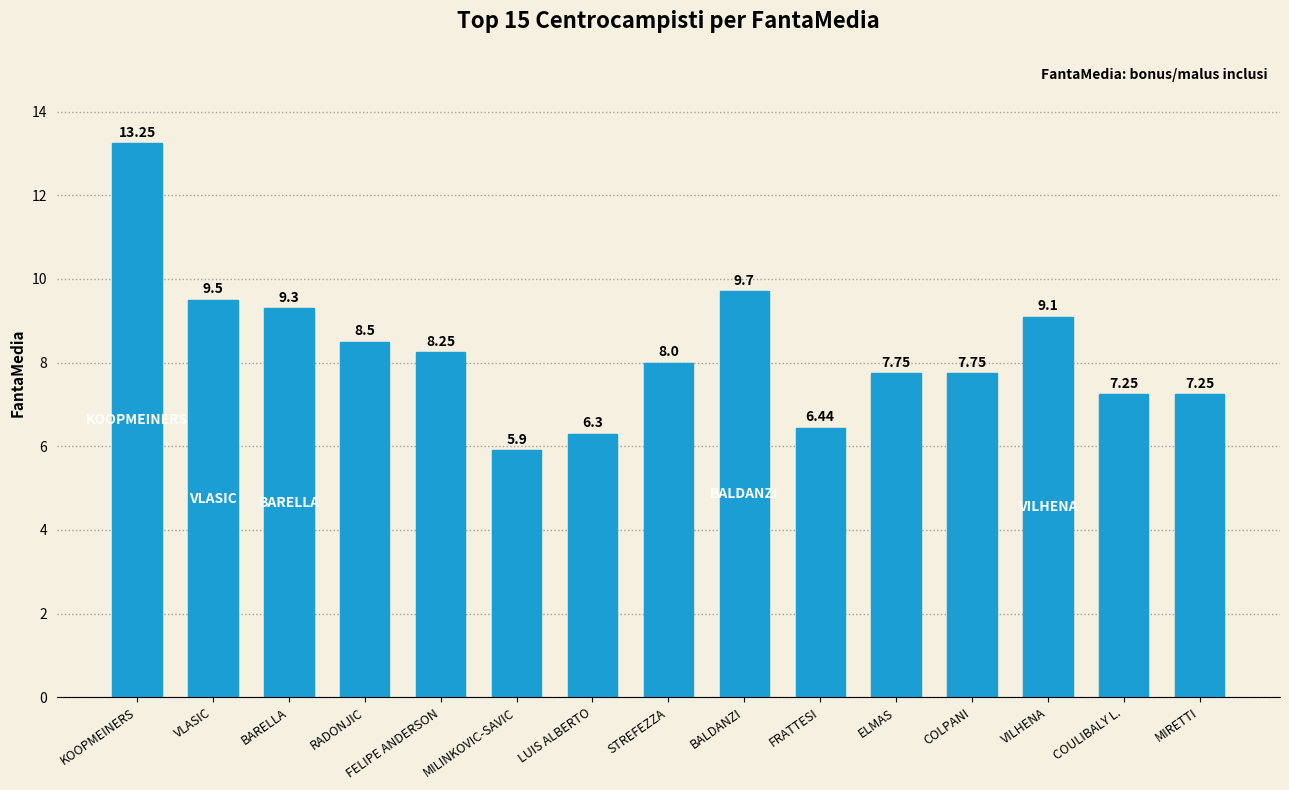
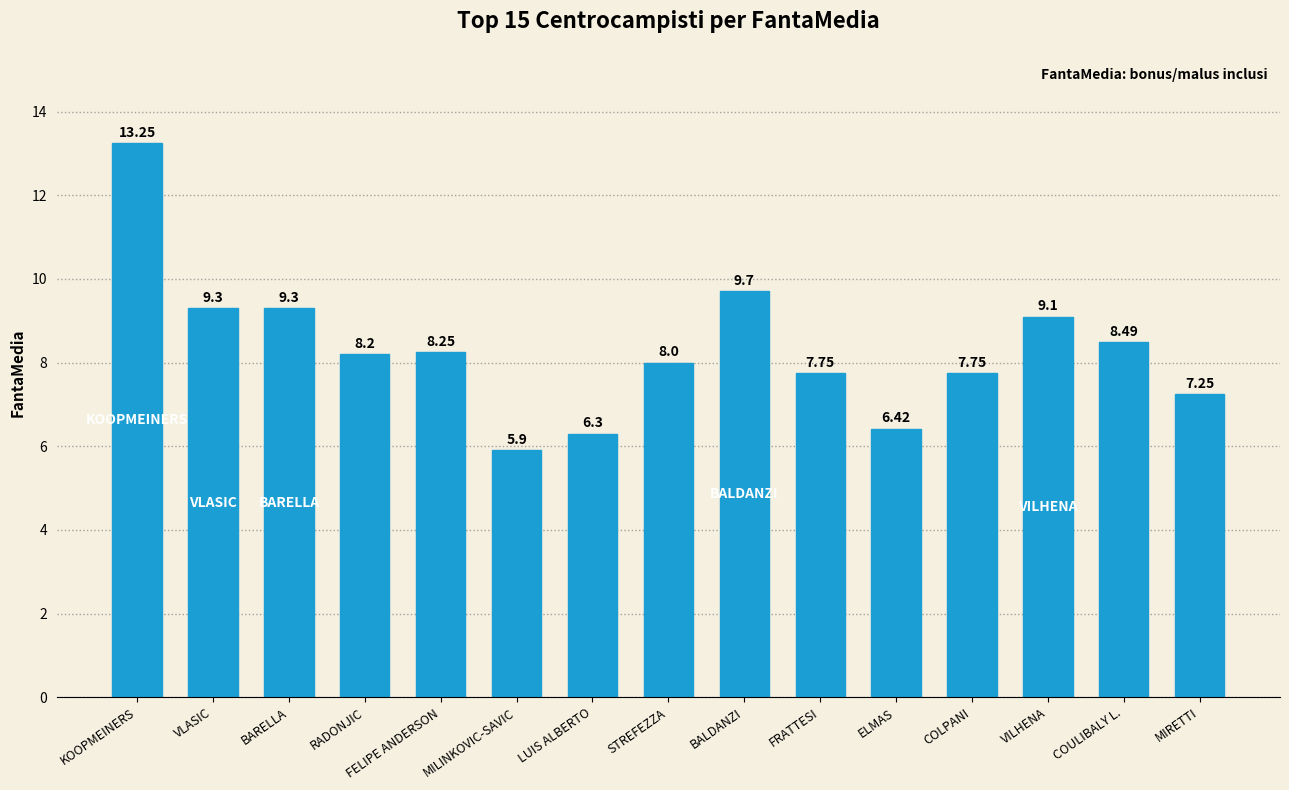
  {
    "KOOPMEINERS": 13.25,
-   "VLASIC": 9.5,
+   "VLASIC": 9.3,
    "BARELLA": 9.3,
-   "RADONJIC": 8.5,
+   "RADONJIC": 8.2,
    "FELIPE ANDERSON": 8.25,
    "MILINKOVIC-SAVIC": 5.9,
    "LUIS ALBERTO": 6.3,
    "STREFEZZA": 8.0,
    "BALDANZI": 9.7,
-   "FRATTESI": 6.44,
-   "ELMAS": 7.75,
+   "FRATTESI": 7.75,
+   "ELMAS": 6.42,
    "COLPANI": 7.75,
    "VILHENA": 9.1,
-   "COULIBALY L.": 7.25,
+   "COULIBALY L.": 8.49,
    "MIRETTI": 7.25
  }
